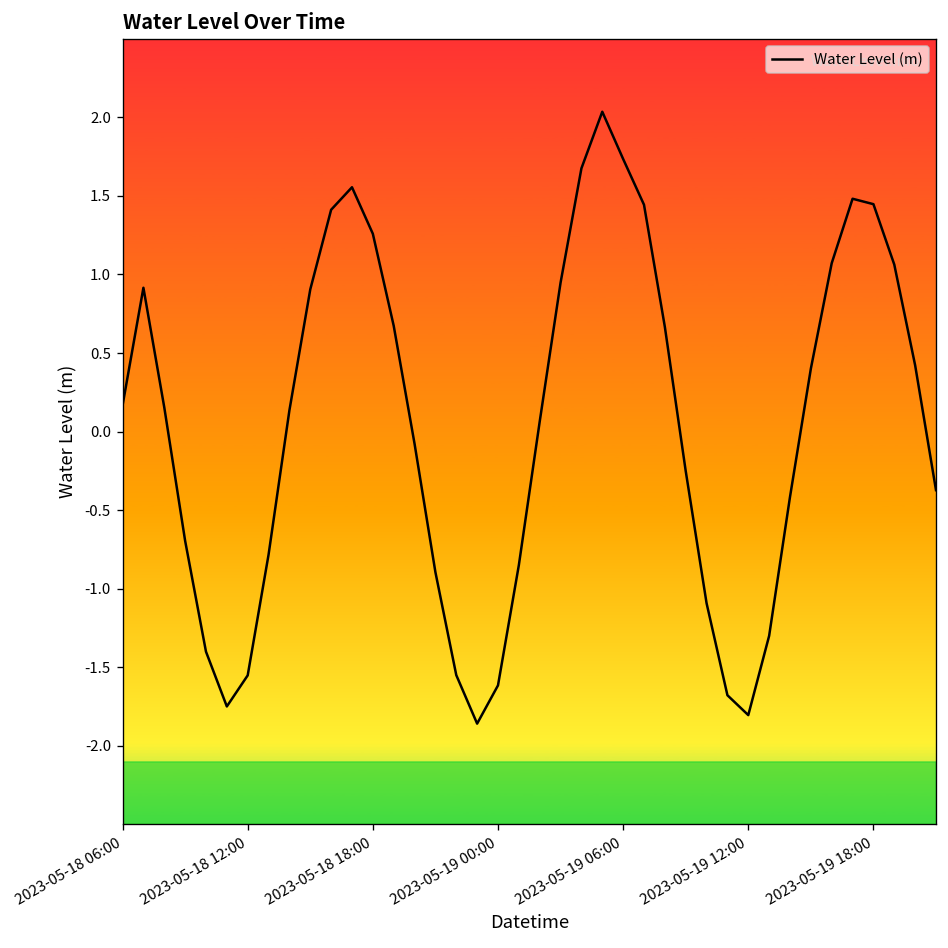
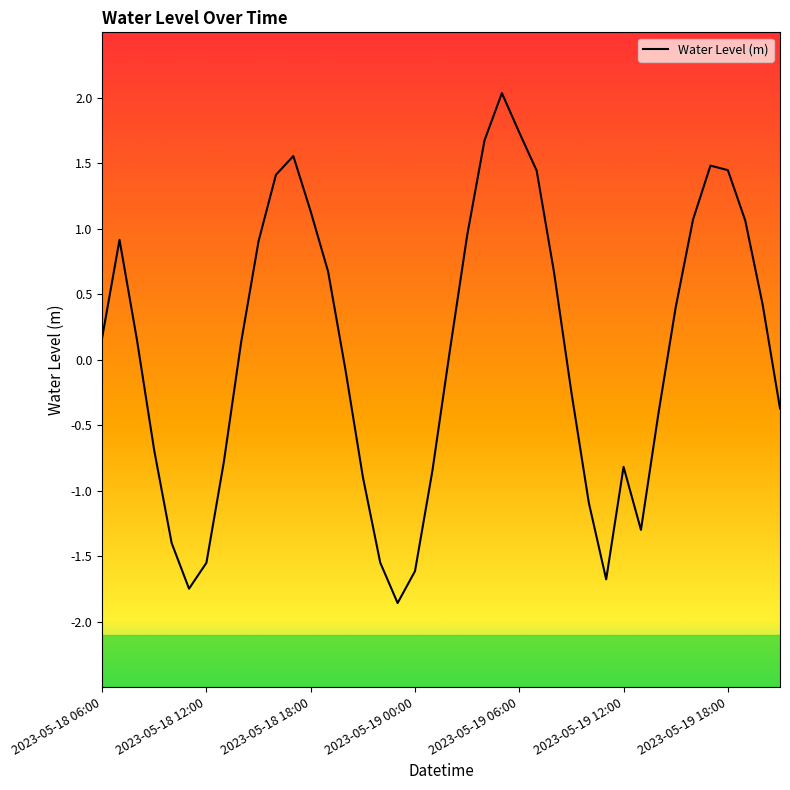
  {
    "2023-05-18 06:00": 0.17,
    "2023-05-18 12:00": -1.55,
-   "2023-05-18 18:00": 1.26,
+   "2023-05-18 18:00": 1.13,
    "2023-05-19 00:00": -1.62,
    "2023-05-19 06:00": 1.74,
-   "2023-05-19 12:00": -1.80,
+   "2023-05-19 12:00": -0.82,
    "2023-05-19 18:00": 1.45
  }
